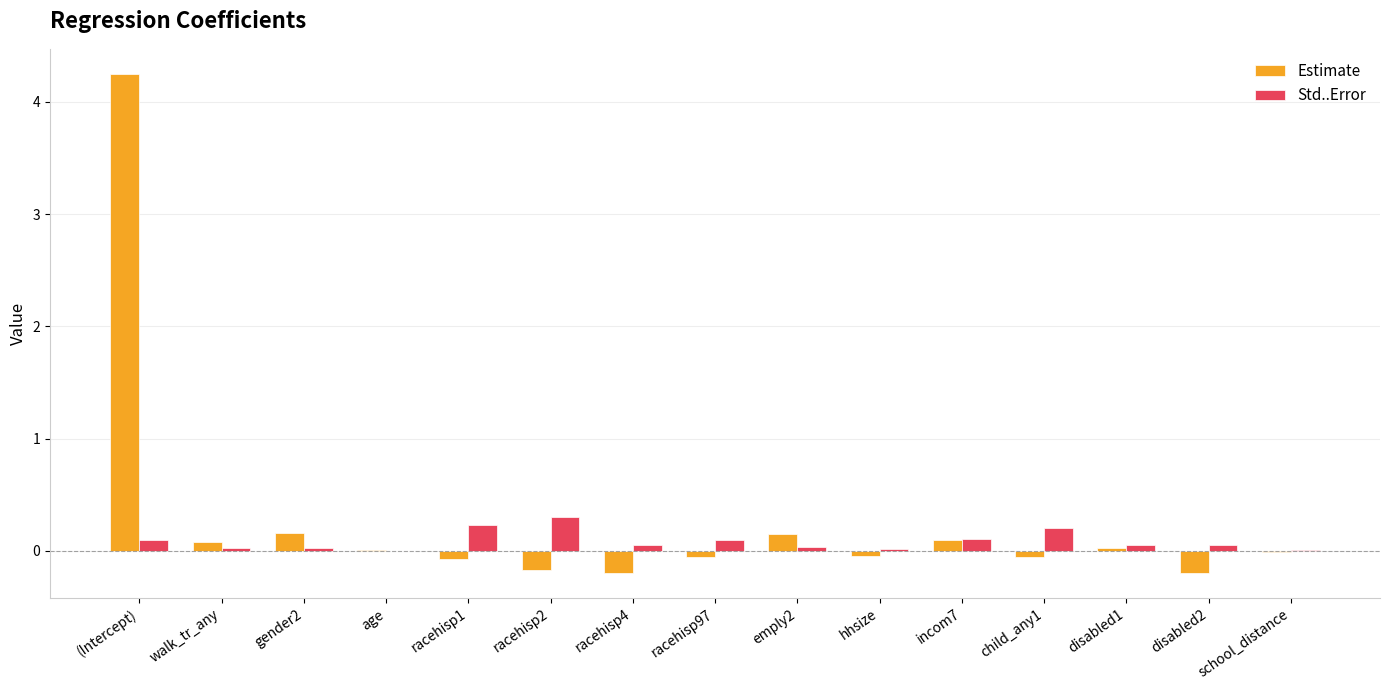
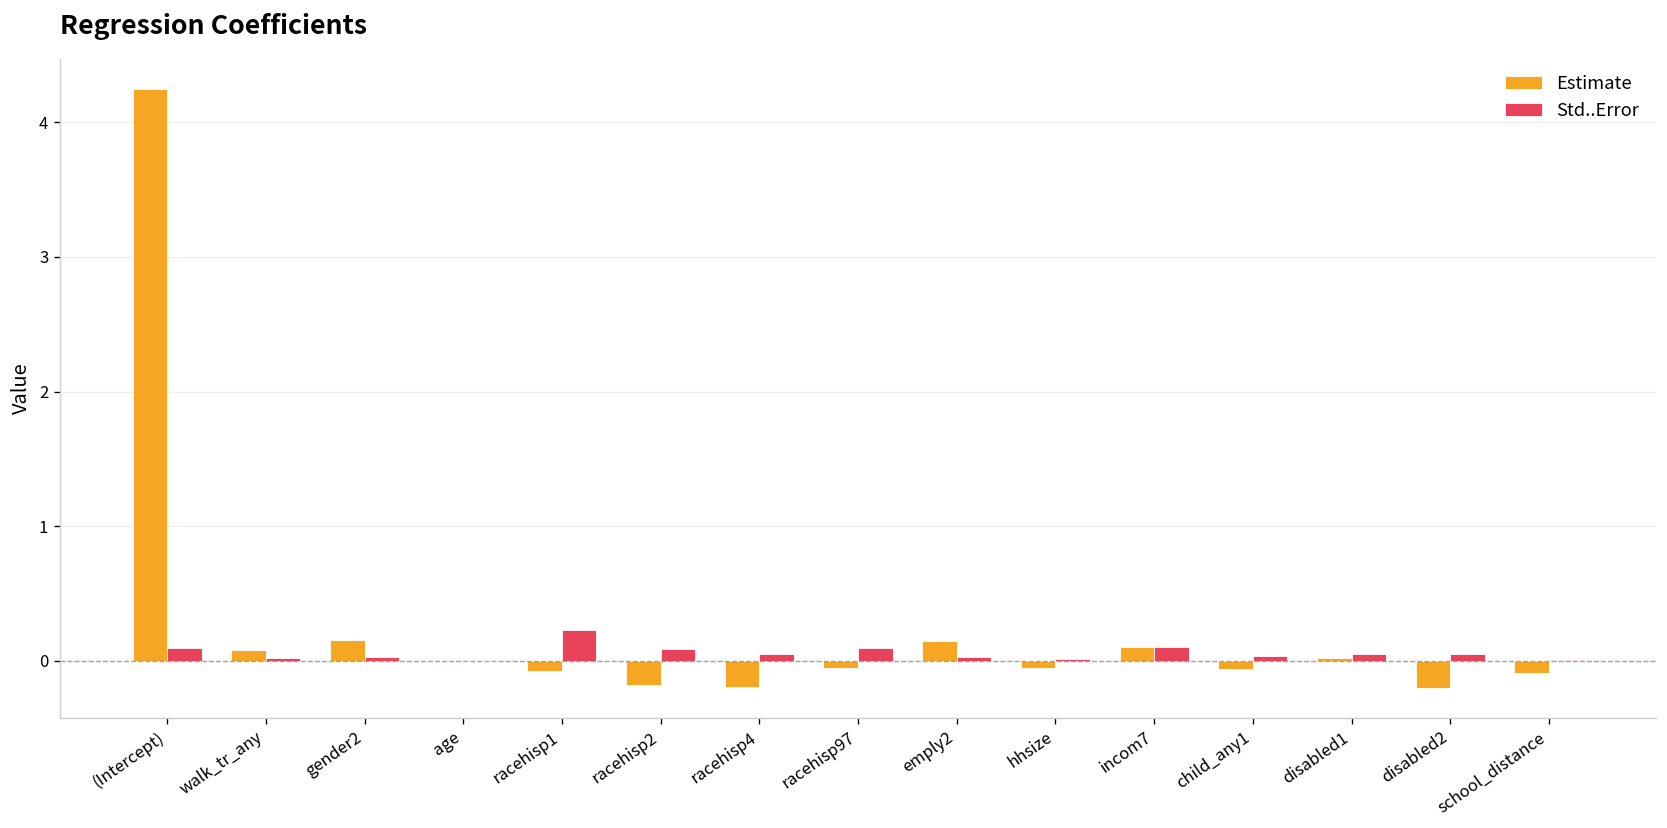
  {
    "Estimate": {
      "(Intercept)": 4.25,
      "walk_tr_any": 0.08,
      "gender2": 0.16,
      "racehisp1": -0.08,
      "racehisp2": -0.18,
      "racehisp4": -0.20,
      "racehisp97": -0.05,
      "emply2": 0.15,
      "hhsize": -0.05,
      "incom7": 0.10,
      "child_any1": -0.06,
      "disabled1": 0.02,
      "disabled2": -0.20,
-     "school_distance": -0.02
+     "school_distance": -0.09
    },
    "Std..Error": {
      "(Intercept)": 0.09,
      "walk_tr_any": 0.02,
      "gender2": 0.02,
      "racehisp1": 0.23,
-     "racehisp2": 0.30,
+     "racehisp2": 0.09,
      "racehisp4": 0.05,
      "racehisp97": 0.09,
      "emply2": 0.03,
      "incom7": 0.10,
-     "child_any1": 0.21,
+     "child_any1": 0.03,
      "disabled1": 0.05,
      "disabled2": 0.05
    }
  }
